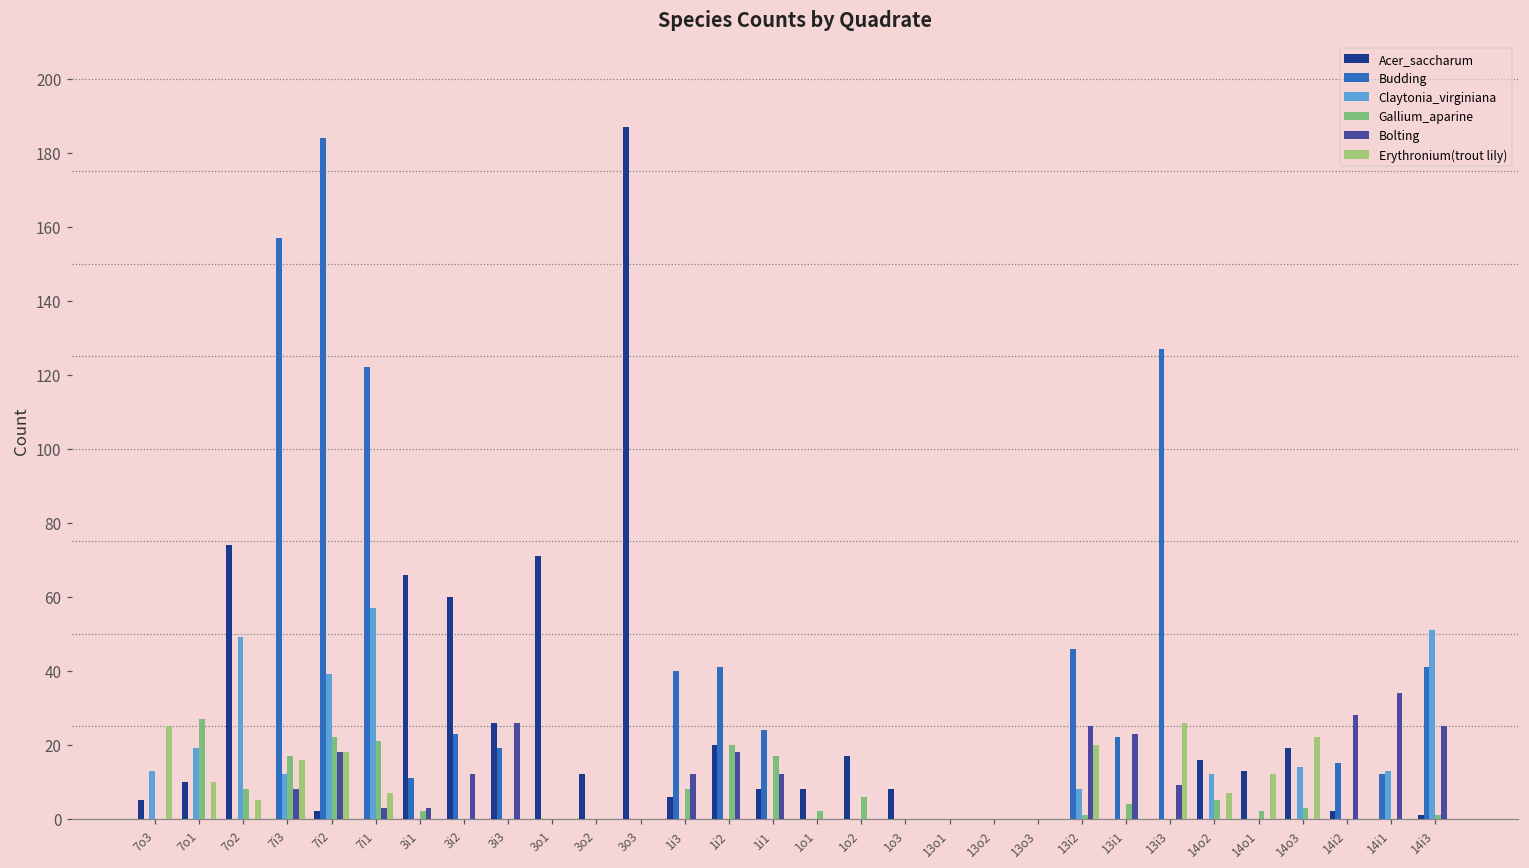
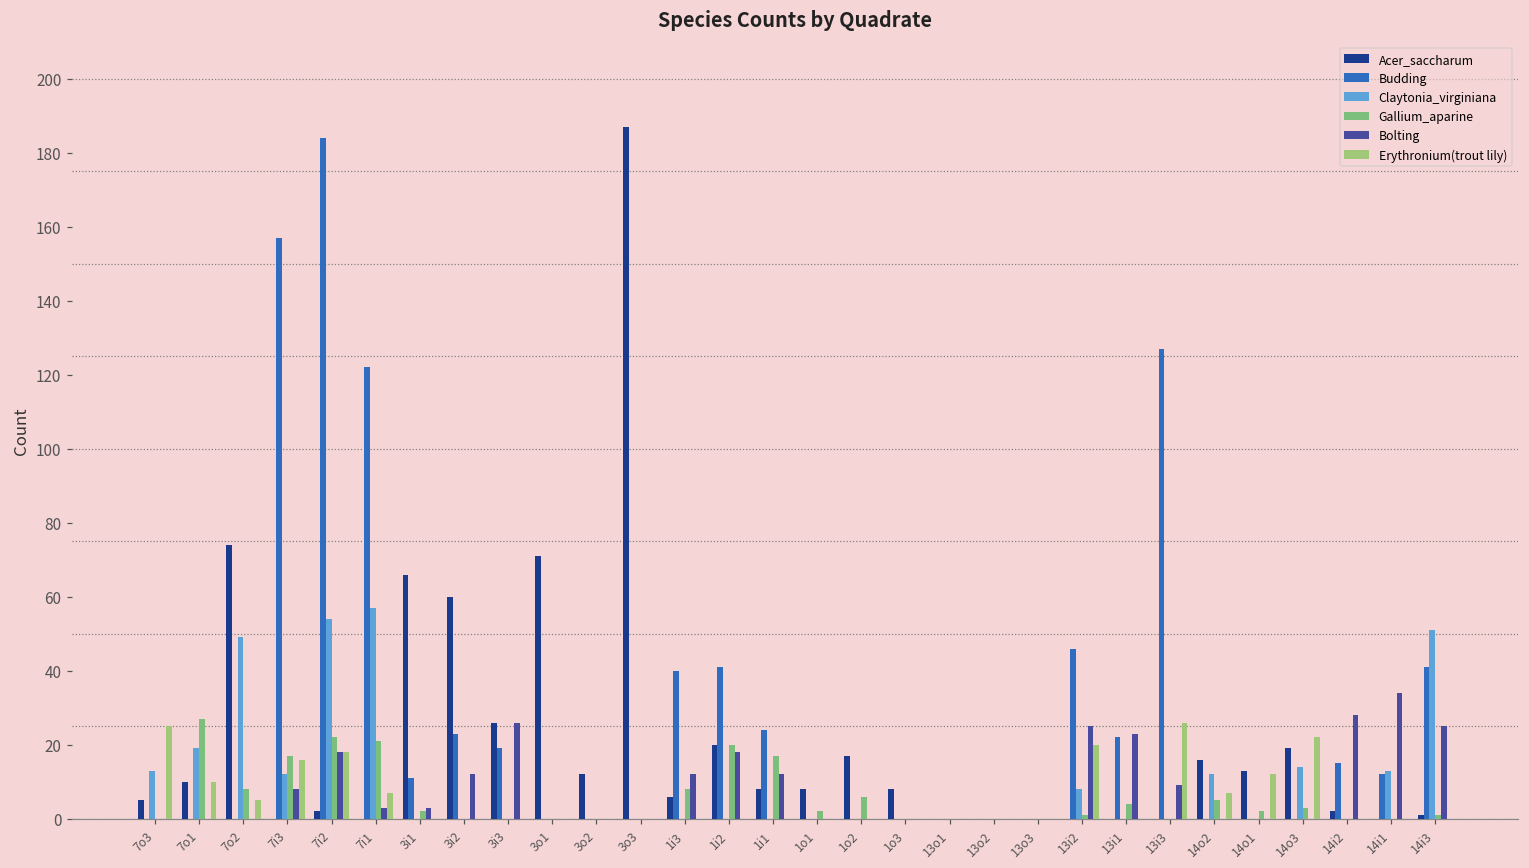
  {
    "Claytonia_virginiana": {
      "7o3": 13,
      "7o1": 19,
      "7o2": 49,
      "7i3": 12,
-     "7i2": 39,
+     "7i2": 54,
      "7i1": 57,
      "3i1": 0,
      "3i2": 0,
      "3i3": 0,
      "3o1": 0,
      "3o2": 0,
      "3o3": 0,
      "1i3": 0,
      "1i2": 0,
      "1i1": 0,
      "1o1": 0,
      "1o2": 0,
      "1o3": 0,
      "13o1": 0,
      "13o2": 0,
      "13o3": 0,
      "13i2": 8,
      "13i1": 0,
      "13i3": 0,
      "14o2": 12,
      "14o1": 0,
      "14o3": 14,
      "14i2": 0,
      "14i1": 13,
      "14i3": 51
    }
  }
